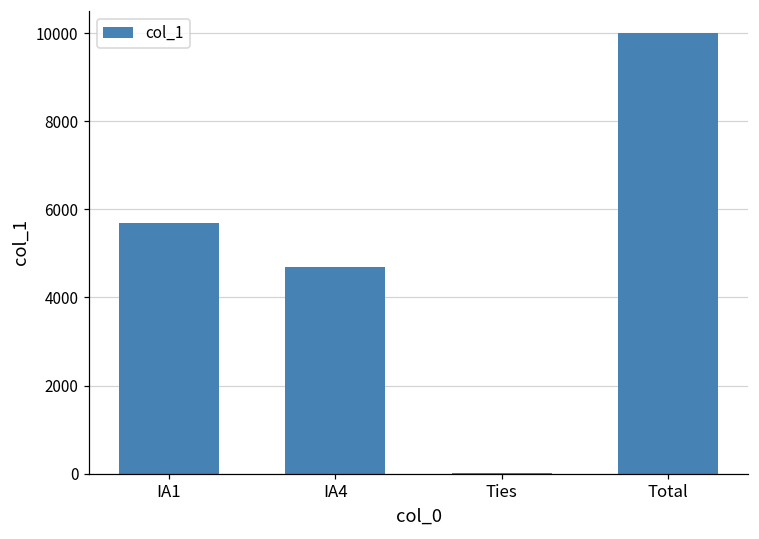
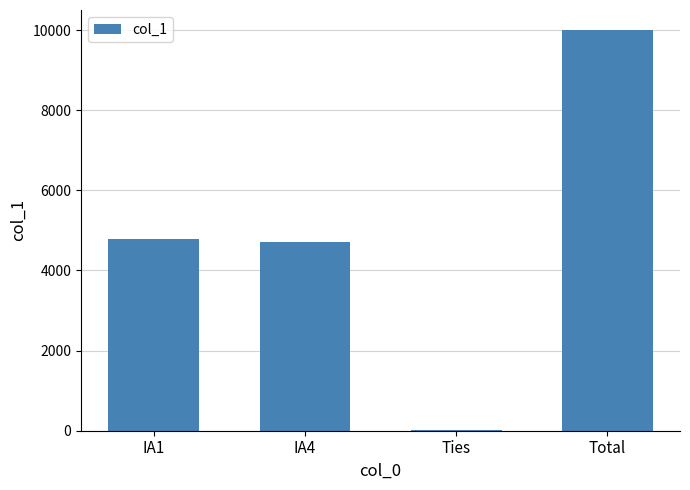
  {
-   "IA1": 5700,
+   "IA1": 4800,
    "IA4": 4700,
    "Total": 10000
  }
